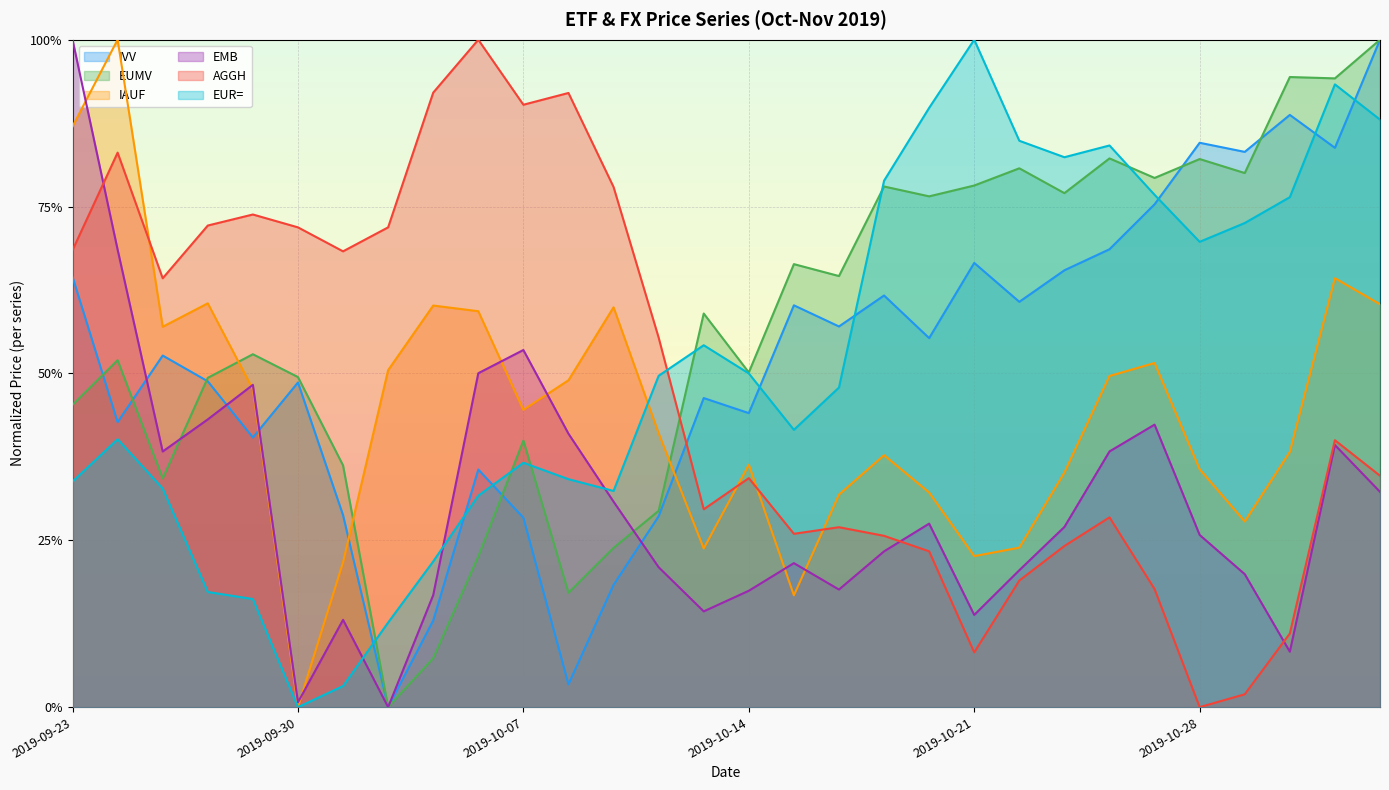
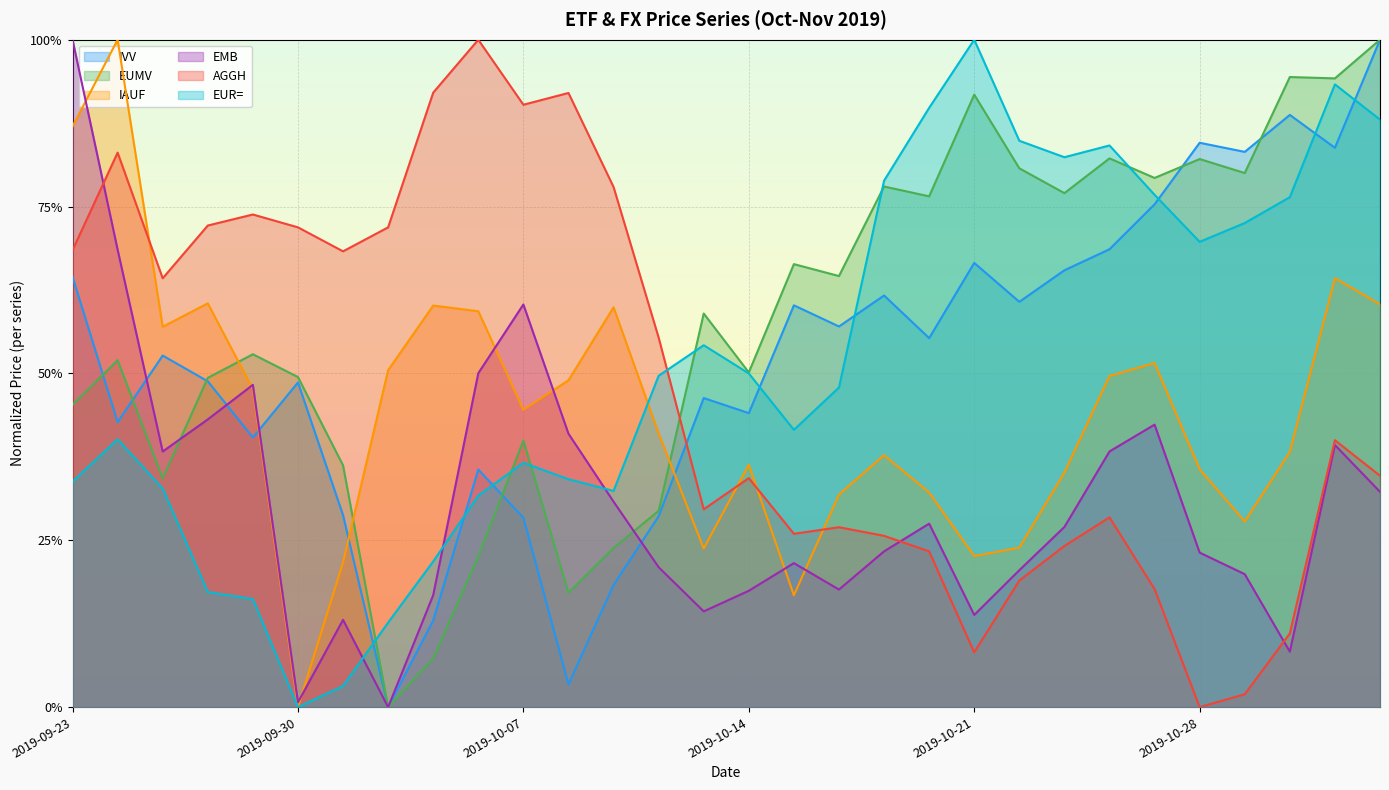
  {
    "EUMV": {
      "2019-09-23": "45%",
      "2019-09-30": "49%",
      "2019-10-07": "40%",
-     "2019-10-21": "78%",
+     "2019-10-21": "92%",
      "2019-10-28": "82%"
    },
    "EMB": {
      "2019-09-23": "100%",
      "2019-09-30": "1%",
-     "2019-10-07": "54%",
+     "2019-10-07": "60%",
      "2019-10-14": "17%",
      "2019-10-21": "14%",
-     "2019-10-28": "26%"
+     "2019-10-28": "23%"
    }
  }
